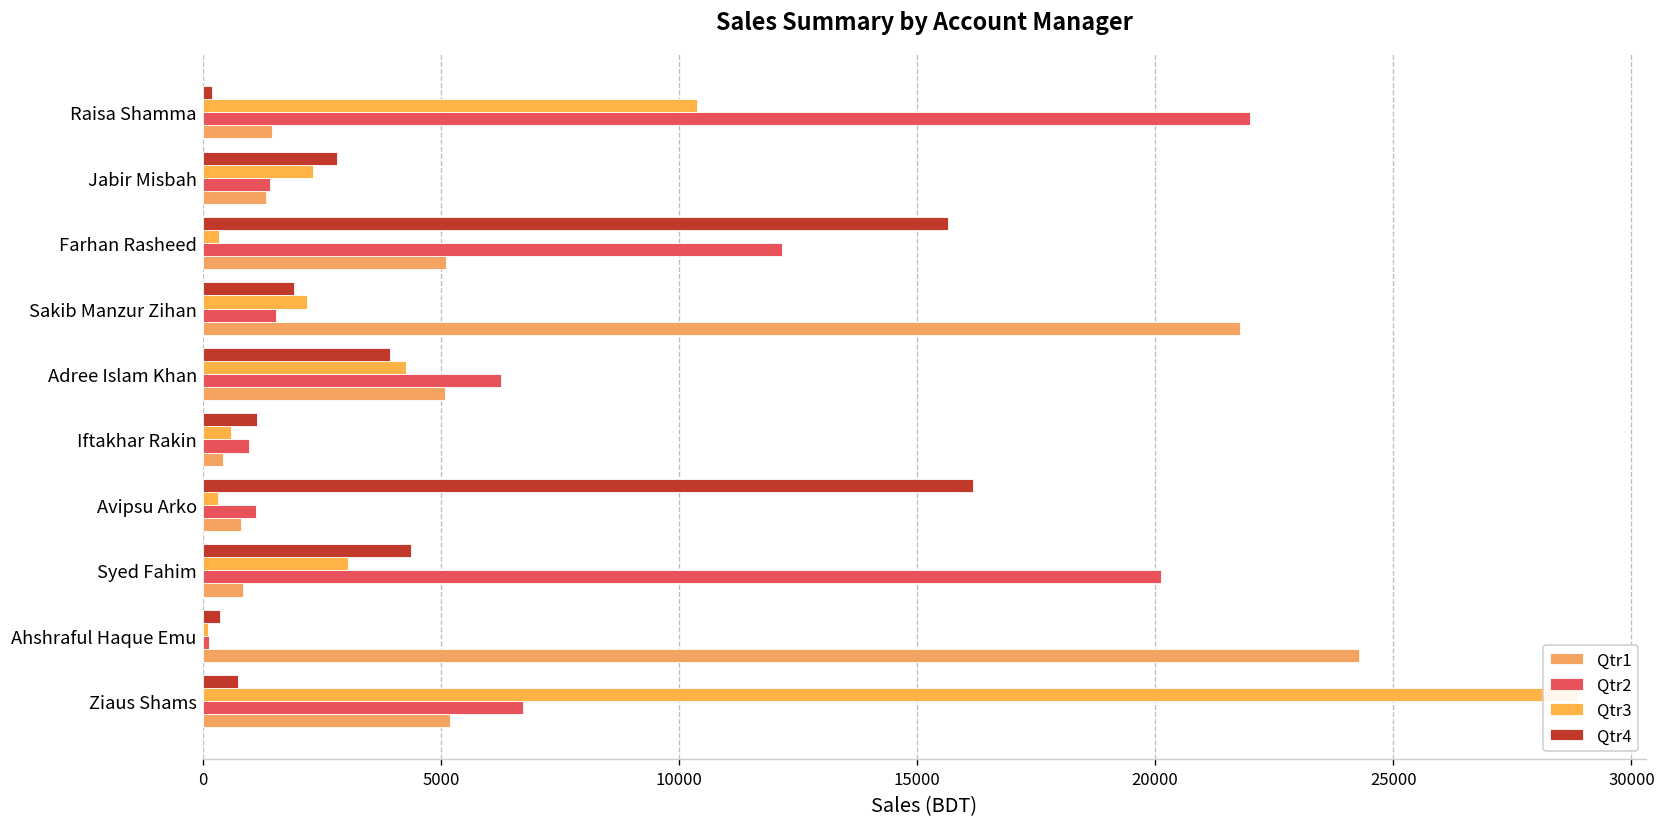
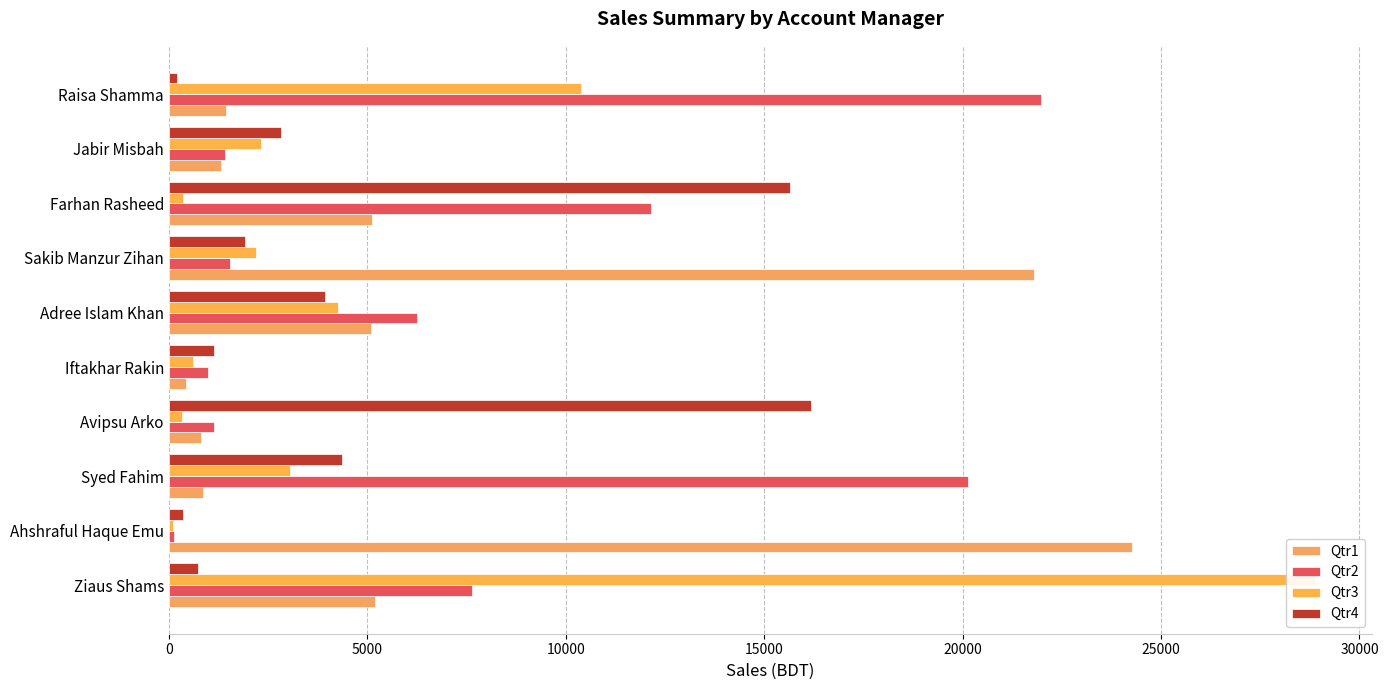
  {
    "Qtr2": {
      "Raisa Shamma": 22000,
      "Jabir Misbah": 1400,
      "Farhan Rasheed": 12200,
      "Sakib Manzur Zihan": 1500,
      "Adree Islam Khan": 6300,
      "Iftakhar Rakin": 1000,
      "Avipsu Arko": 1100,
      "Syed Fahim": 20100,
      "Ahshraful Haque Emu": 100,
-     "Ziaus Shams": 6700
+     "Ziaus Shams": 7600
    },
    "Qtr4": {
      "Raisa Shamma": 200,
      "Jabir Misbah": 2800,
      "Farhan Rasheed": 15700,
      "Sakib Manzur Zihan": 1900,
      "Adree Islam Khan": 3900,
      "Iftakhar Rakin": 1100,
      "Avipsu Arko": 16200,
      "Syed Fahim": 4400,
      "Ahshraful Haque Emu": 400,
      "Ziaus Shams": 700
    }
  }
